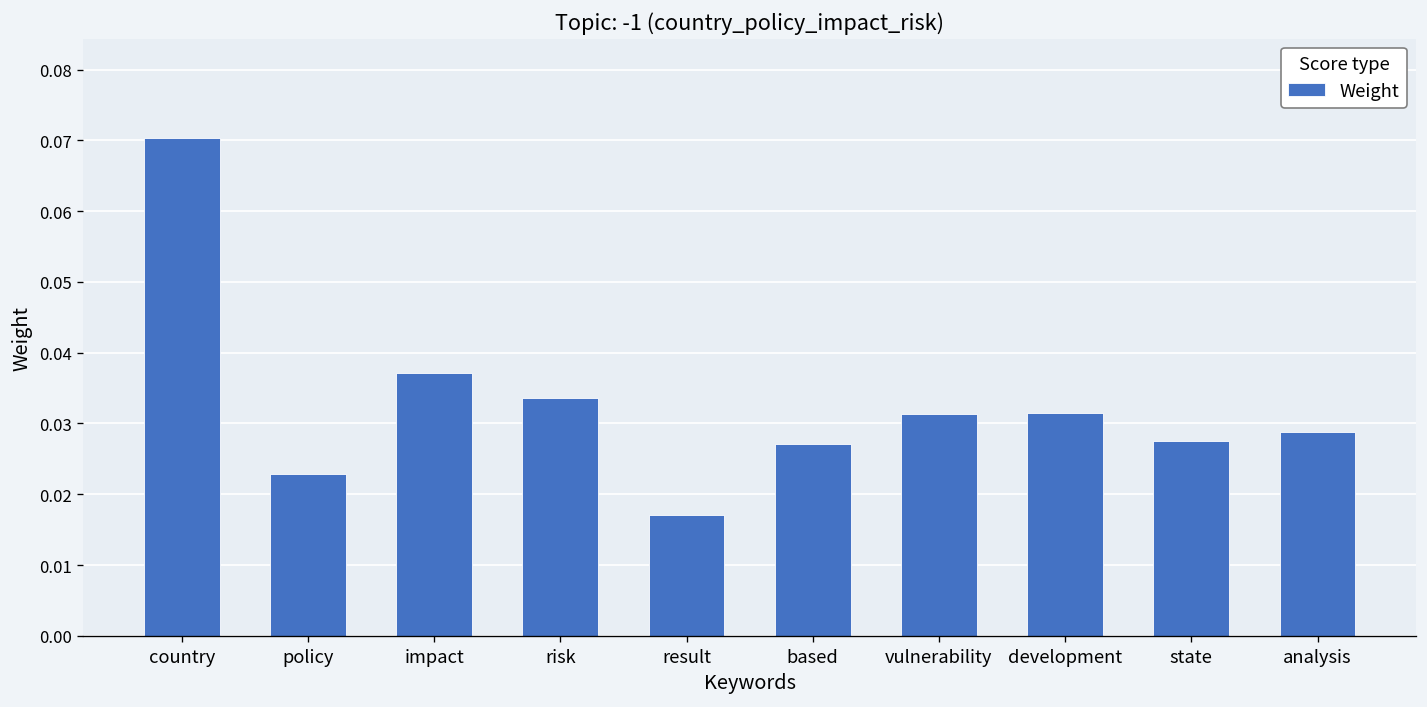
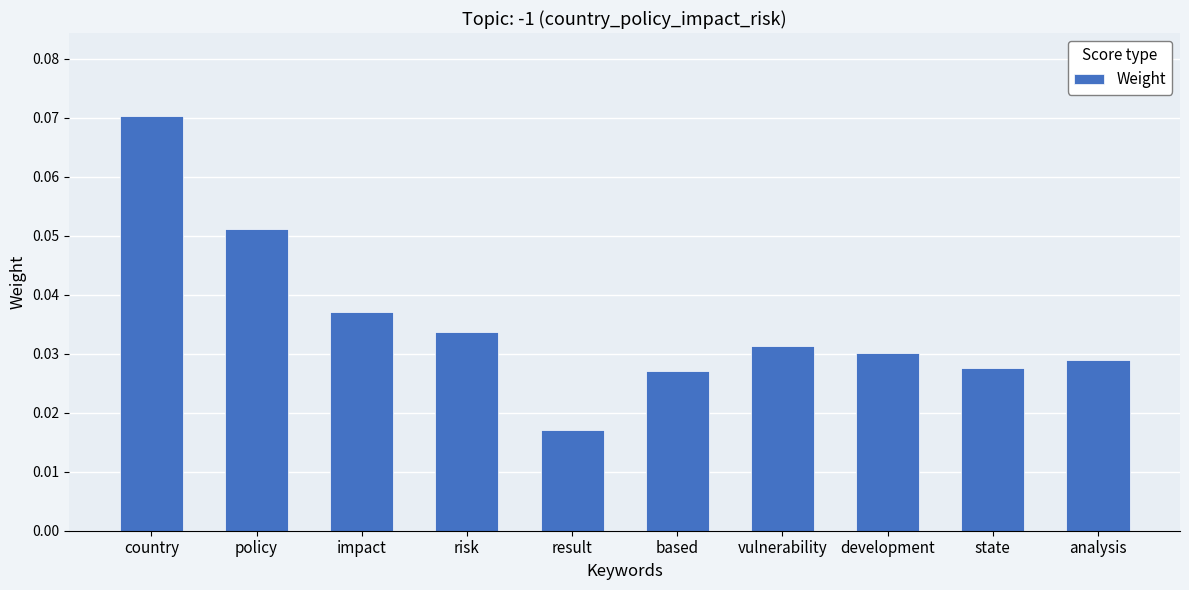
  {
    "country": 0.070,
-   "policy": 0.023,
+   "policy": 0.051,
    "impact": 0.037,
    "risk": 0.034,
    "result": 0.017,
    "based": 0.027,
    "vulnerability": 0.031,
-   "development": 0.031,
+   "development": 0.030,
    "state": 0.028,
    "analysis": 0.029
  }
